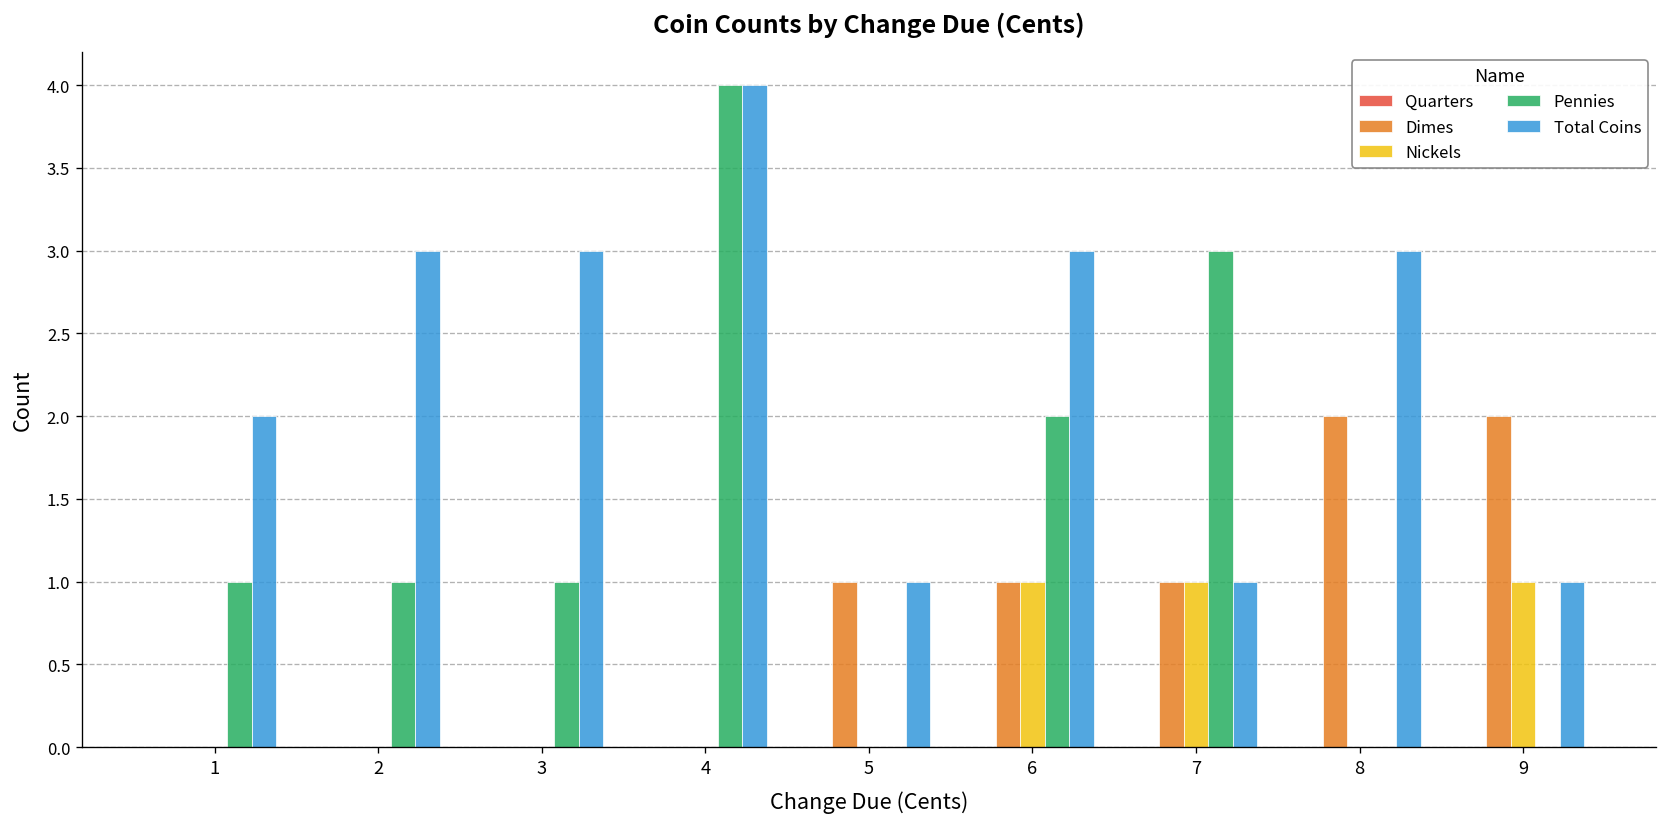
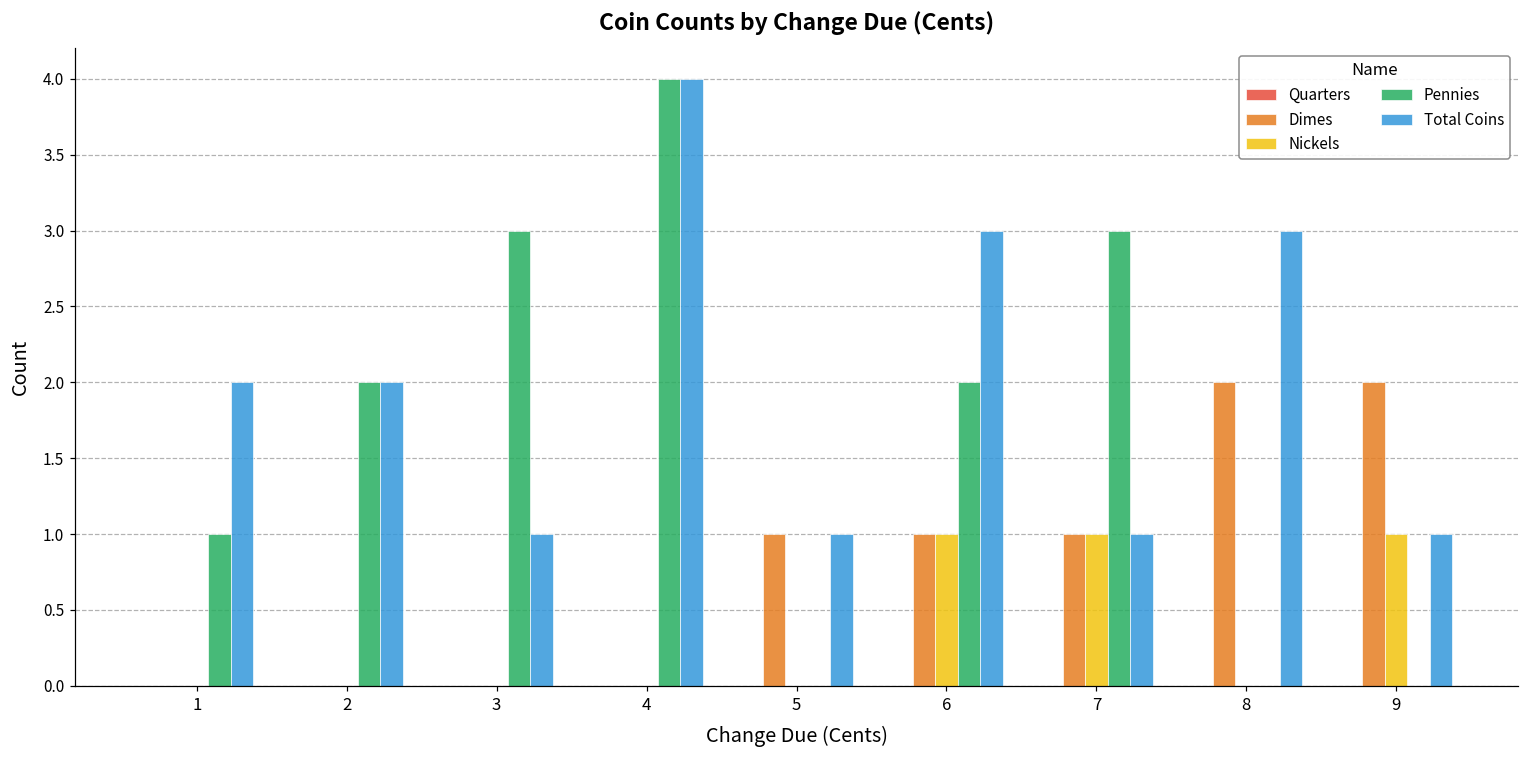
  {
    "Nickels": {
      "1": 0,
      "2": 0,
      "3": 0,
      "4": 0,
      "5": 0,
      "6": 1,
      "7": 1,
      "8": 0,
      "9": 1
    },
    "Pennies": {
      "1": 1,
-     "2": 1,
-     "3": 1,
+     "2": 2,
+     "3": 3,
      "4": 4,
      "5": 0,
      "6": 2,
      "7": 3,
      "8": 0,
      "9": 0
    },
    "Total Coins": {
      "1": 2,
-     "2": 3,
-     "3": 3,
+     "2": 2,
+     "3": 1,
      "4": 4,
      "5": 1,
      "6": 3,
      "7": 1,
      "8": 3,
      "9": 1
    }
  }
